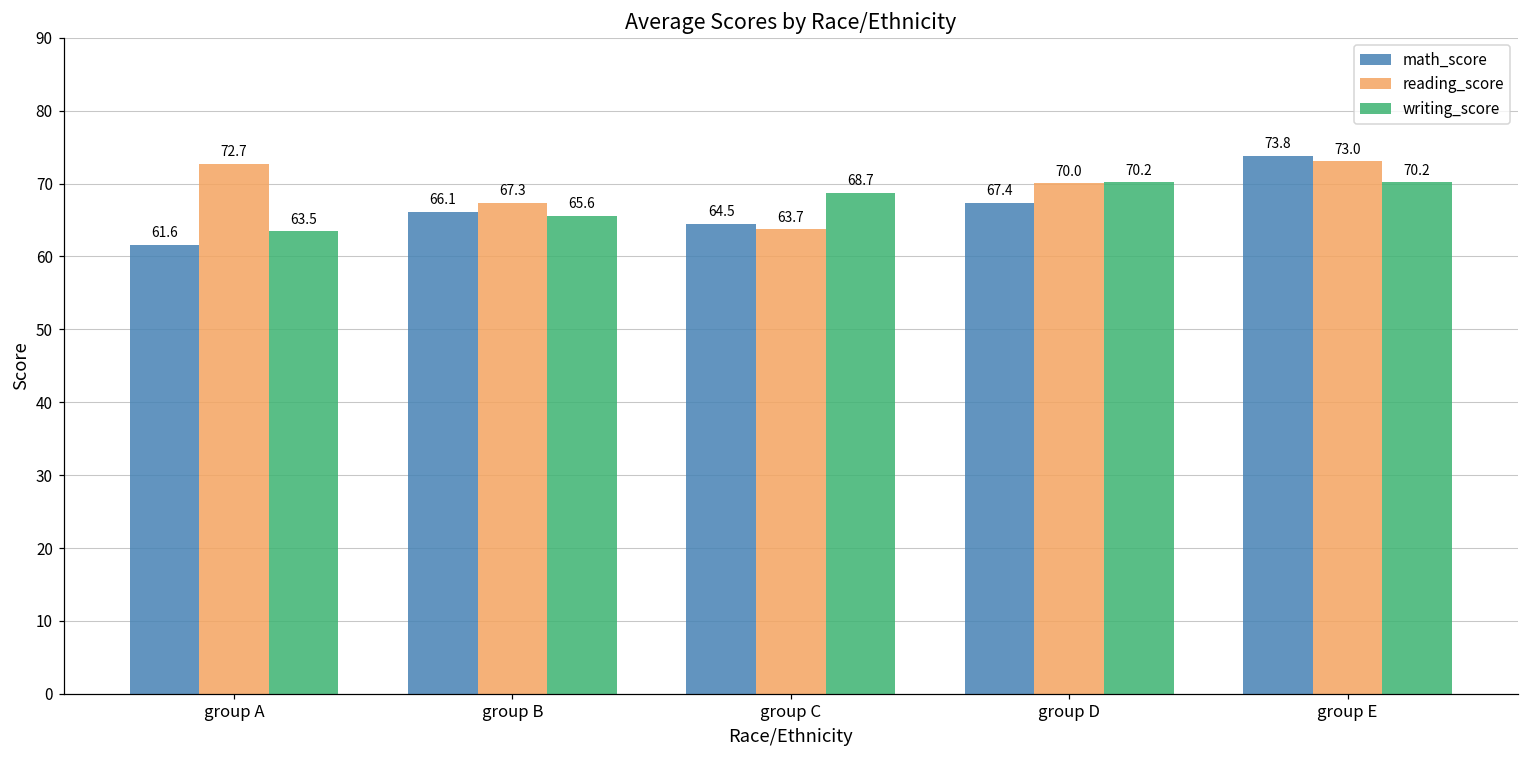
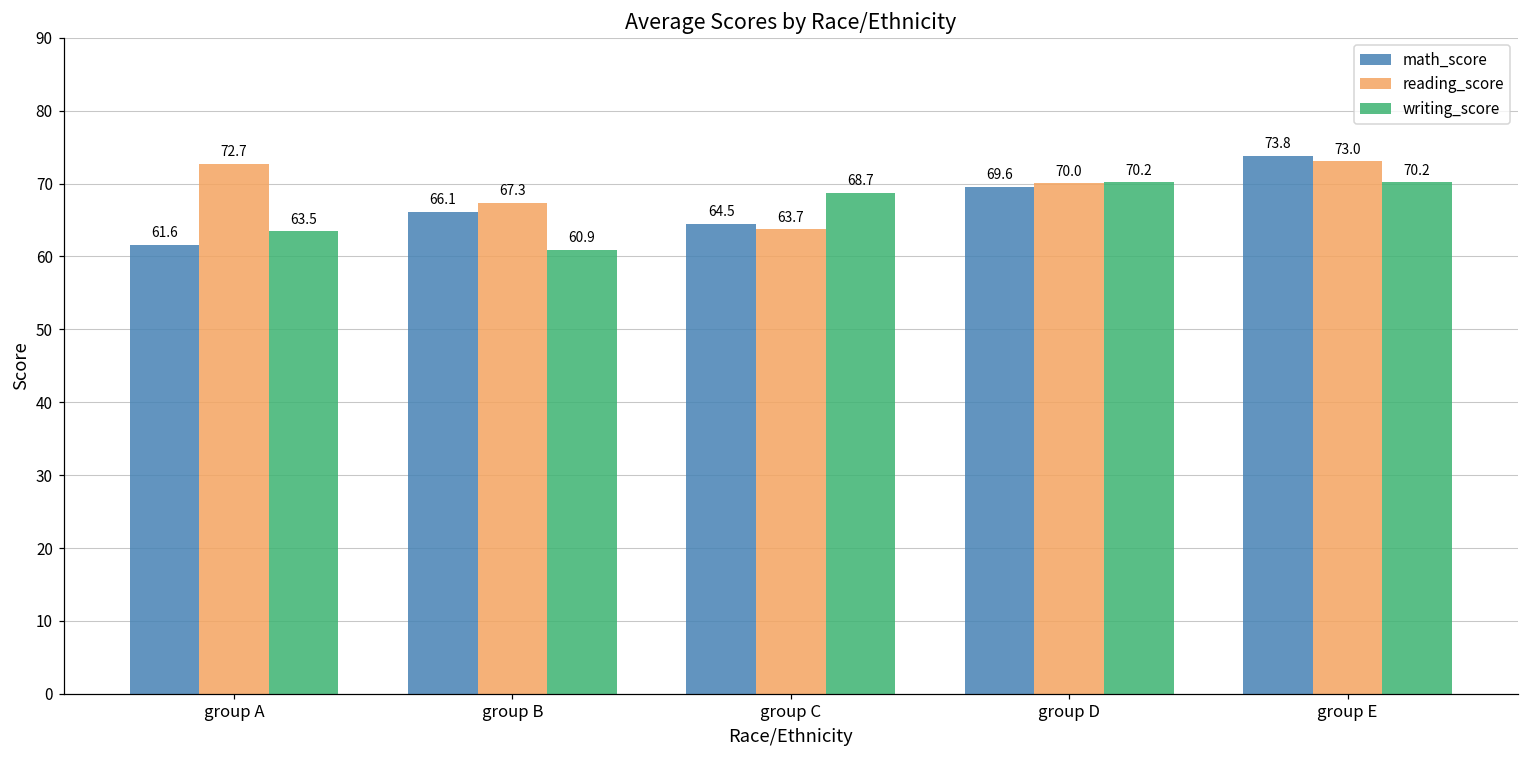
  {
    "math_score": {
      "group A": 61.6,
      "group B": 66.1,
      "group C": 64.5,
-     "group D": 67.4,
+     "group D": 69.6,
      "group E": 73.8
    },
    "reading_score": {
      "group A": 72.7,
      "group B": 67.3,
      "group C": 63.7,
      "group D": 70.0,
      "group E": 73.0
    },
    "writing_score": {
      "group A": 63.5,
-     "group B": 65.6,
+     "group B": 60.9,
      "group C": 68.7,
      "group D": 70.2,
      "group E": 70.2
    }
  }
